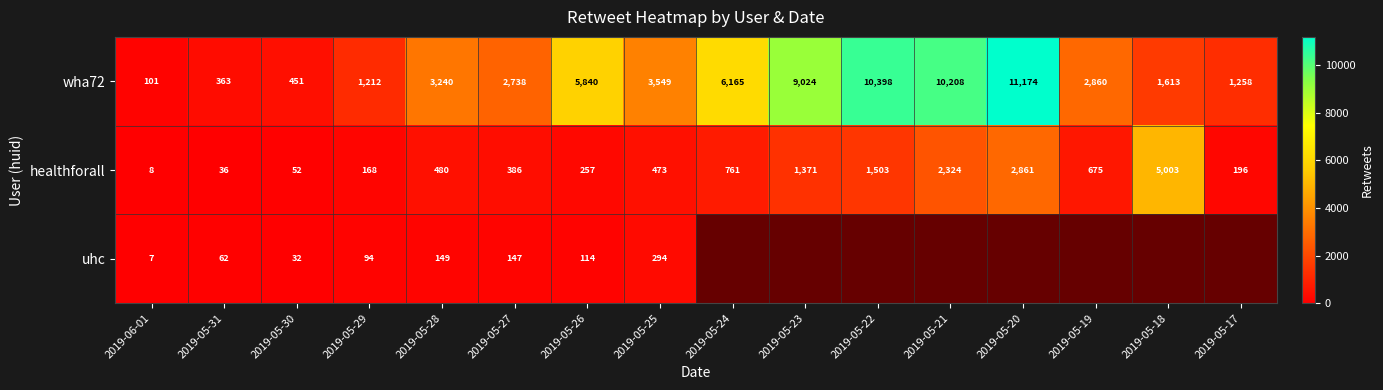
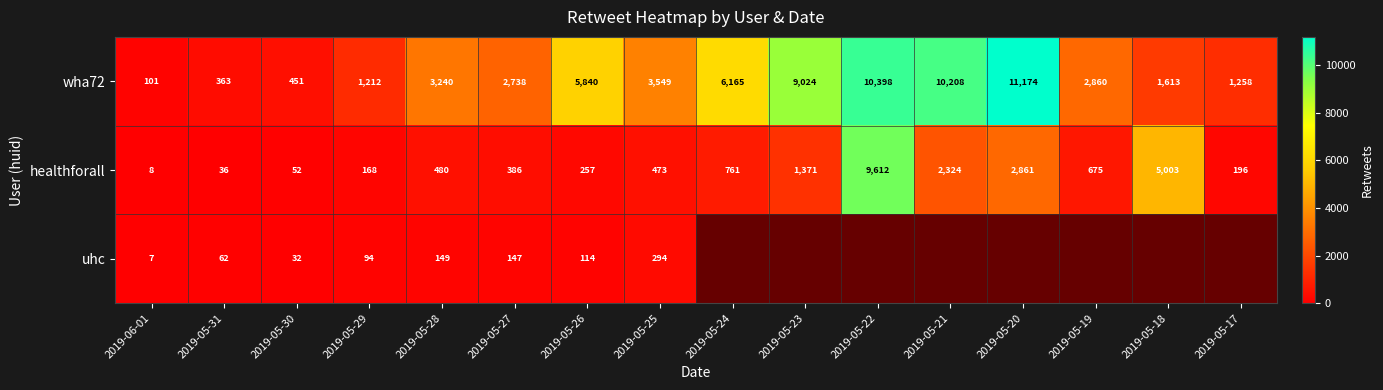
  {
    "wha72": {
      "2019-06-01": "101",
      "2019-05-31": "363",
      "2019-05-30": "451",
      "2019-05-29": "1,212",
      "2019-05-28": "3,240",
      "2019-05-27": "2,738",
      "2019-05-26": "5,840",
      "2019-05-25": "3,549",
      "2019-05-24": "6,165",
      "2019-05-23": "9,024",
      "2019-05-22": "10,398",
      "2019-05-21": "10,208",
      "2019-05-20": "11,174",
      "2019-05-19": "2,860",
      "2019-05-18": "1,613",
      "2019-05-17": "1,258"
    },
    "healthforall": {
      "2019-06-01": "8",
      "2019-05-31": "36",
      "2019-05-30": "52",
      "2019-05-29": "168",
      "2019-05-28": "480",
      "2019-05-27": "386",
      "2019-05-26": "257",
      "2019-05-25": "473",
      "2019-05-24": "761",
      "2019-05-23": "1,371",
-     "2019-05-22": "1,503",
+     "2019-05-22": "9,612",
      "2019-05-21": "2,324",
      "2019-05-20": "2,861",
      "2019-05-19": "675",
      "2019-05-18": "5,003",
      "2019-05-17": "196"
    },
    "uhc": {
      "2019-06-01": "7",
      "2019-05-31": "62",
      "2019-05-30": "32",
      "2019-05-29": "94",
      "2019-05-28": "149",
      "2019-05-27": "147",
      "2019-05-26": "114",
      "2019-05-25": "294"
    }
  }
